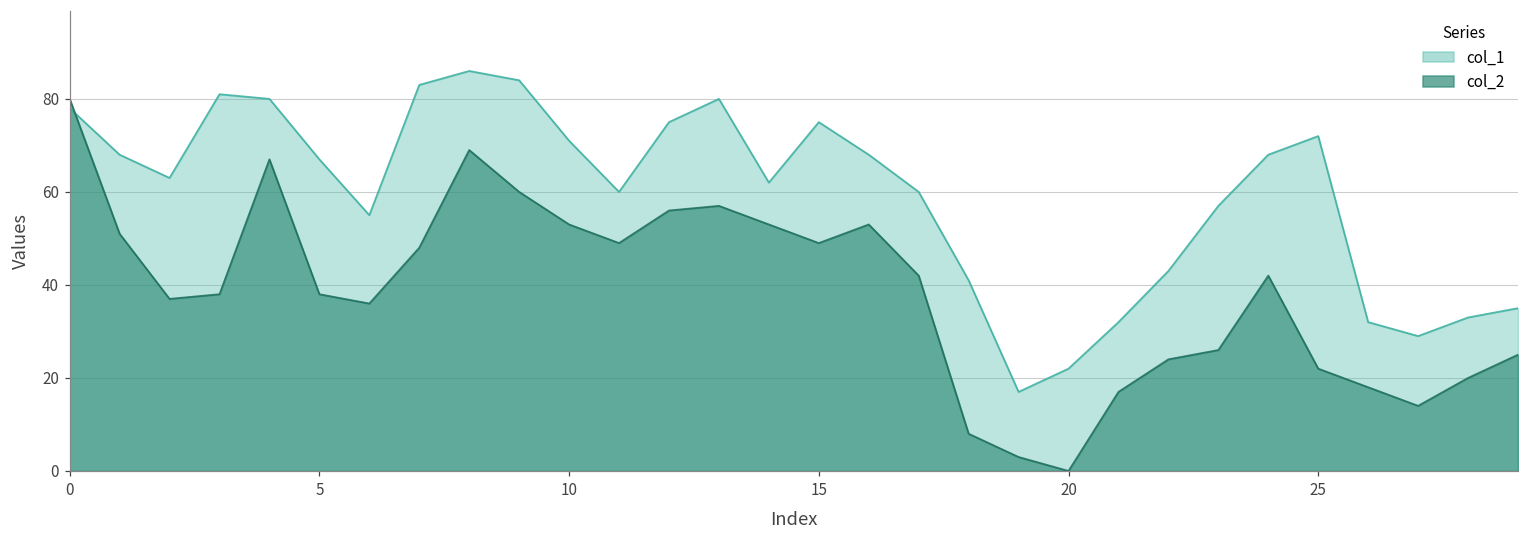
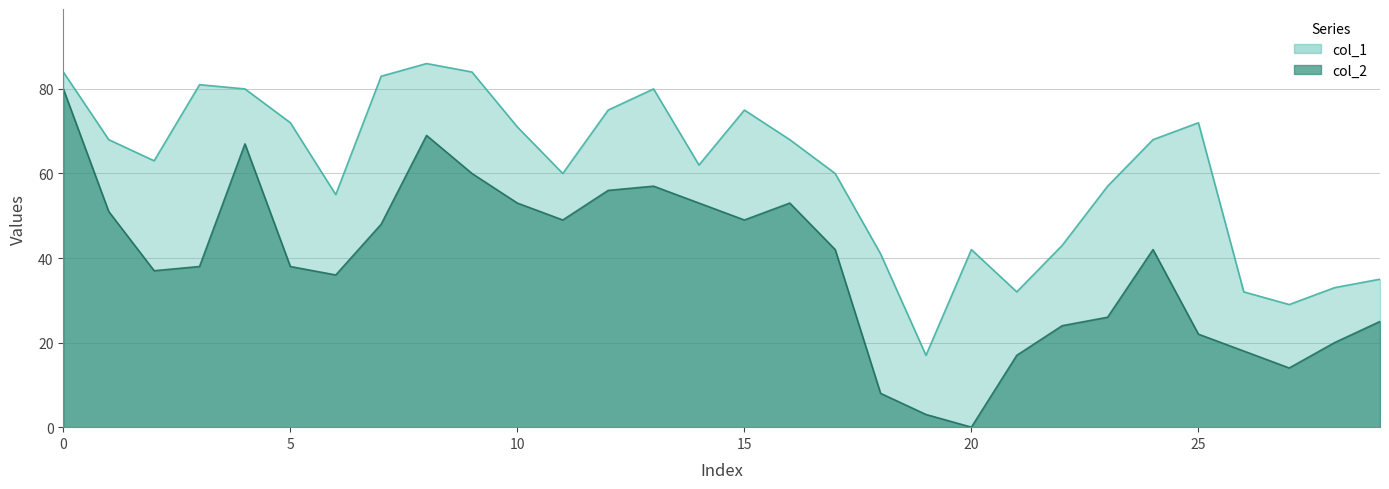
  {
    "col_1": {
-     "0": 78,
-     "5": 67,
+     "0": 84,
+     "5": 72,
      "10": 71,
      "15": 75,
-     "20": 22,
+     "20": 42,
      "25": 72
    },
    "col_2": {
      "0": 80,
      "5": 38,
      "10": 53,
      "15": 49,
      "20": 0,
      "25": 22
    }
  }
